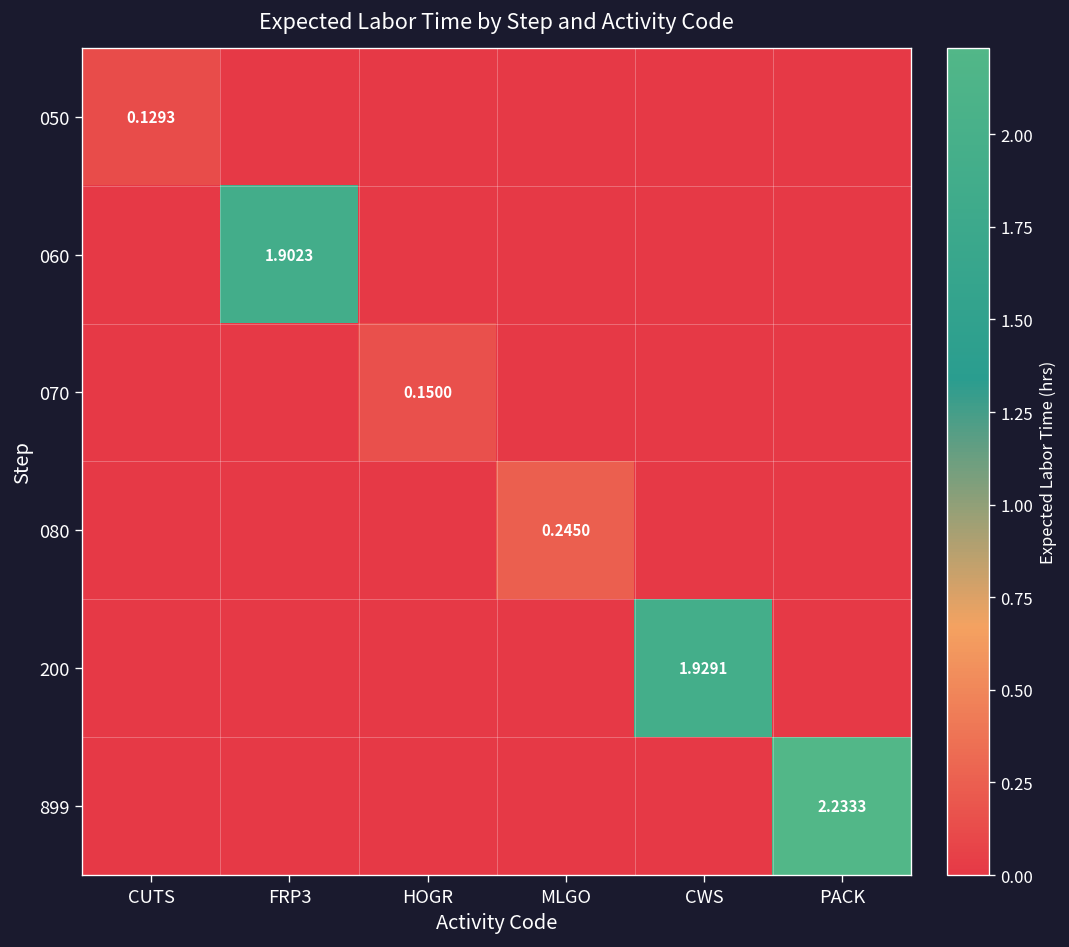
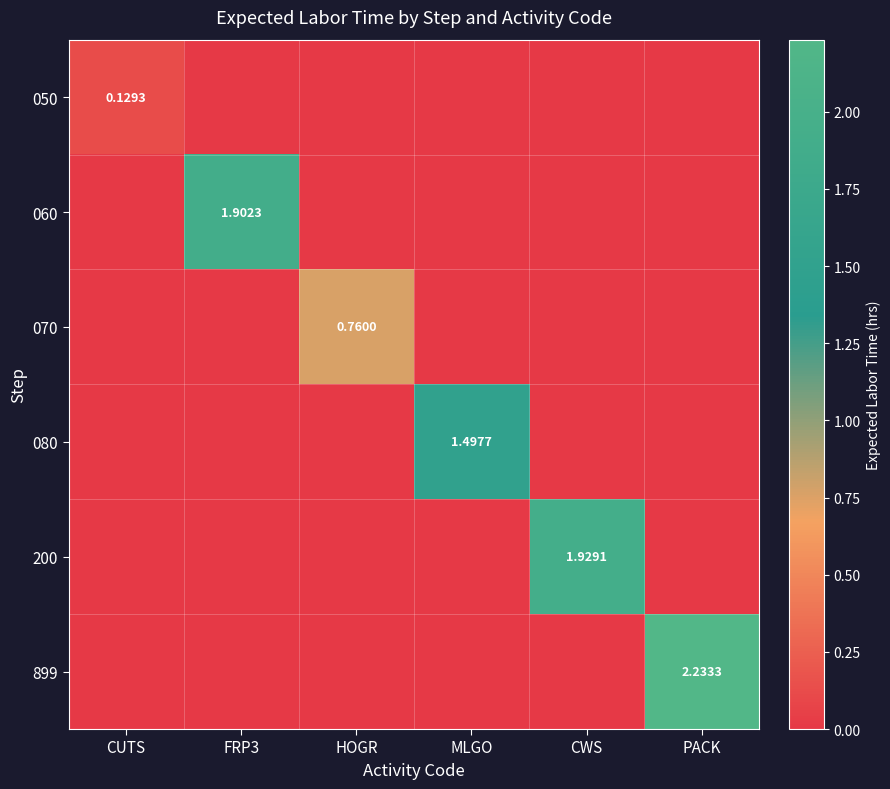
  {
    "050": {
      "CUTS": 0.1293
    },
    "060": {
      "FRP3": 1.9023
    },
    "070": {
-     "HOGR": 0.1500
+     "HOGR": 0.7600
    },
    "080": {
-     "MLGO": 0.2450
+     "MLGO": 1.4977
    },
    "200": {
      "CWS": 1.9291
    },
    "899": {
      "PACK": 2.2333
    }
  }
